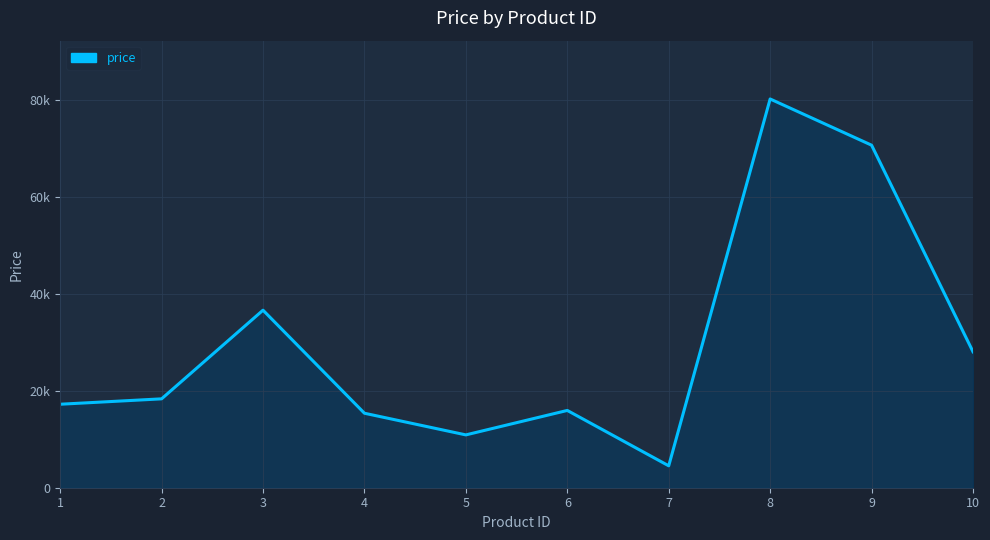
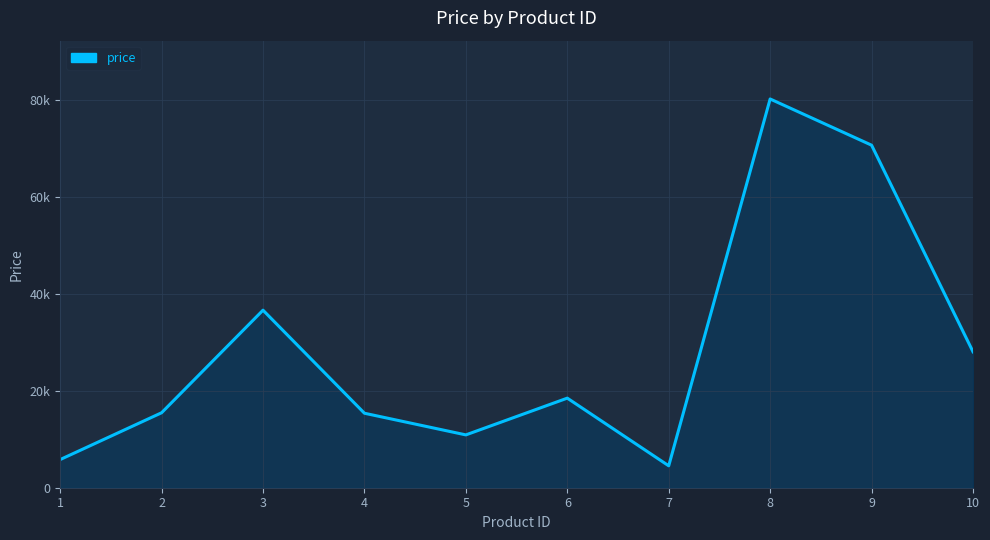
  {
-   "1": 17000,
-   "2": 18000,
+   "1": 6000,
+   "2": 15000,
    "3": 37000,
    "4": 15000,
    "5": 11000,
-   "6": 16000,
+   "6": 18000,
    "7": 5000,
    "8": 80000,
    "9": 71000,
    "10": 28000
  }
